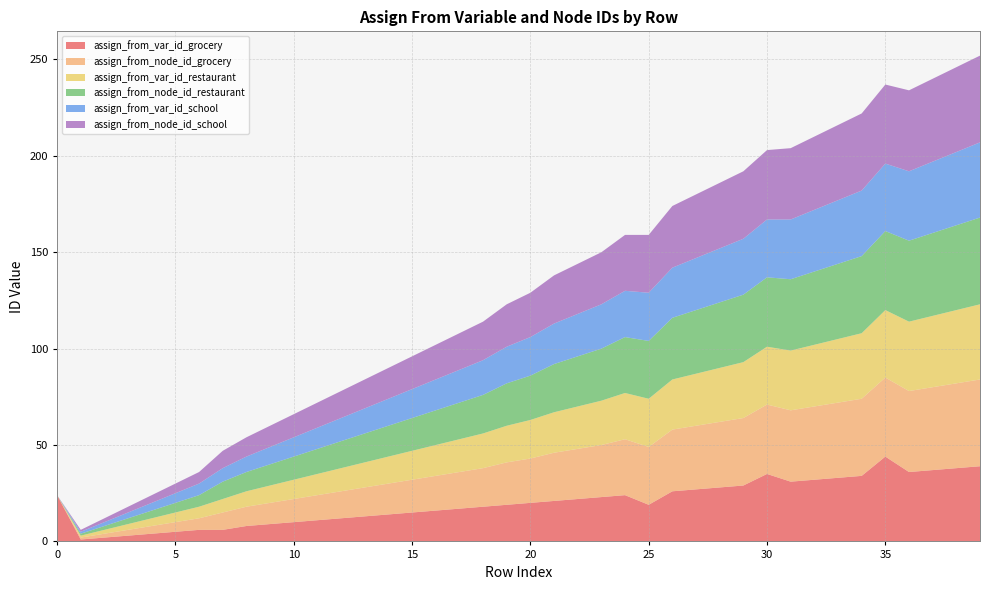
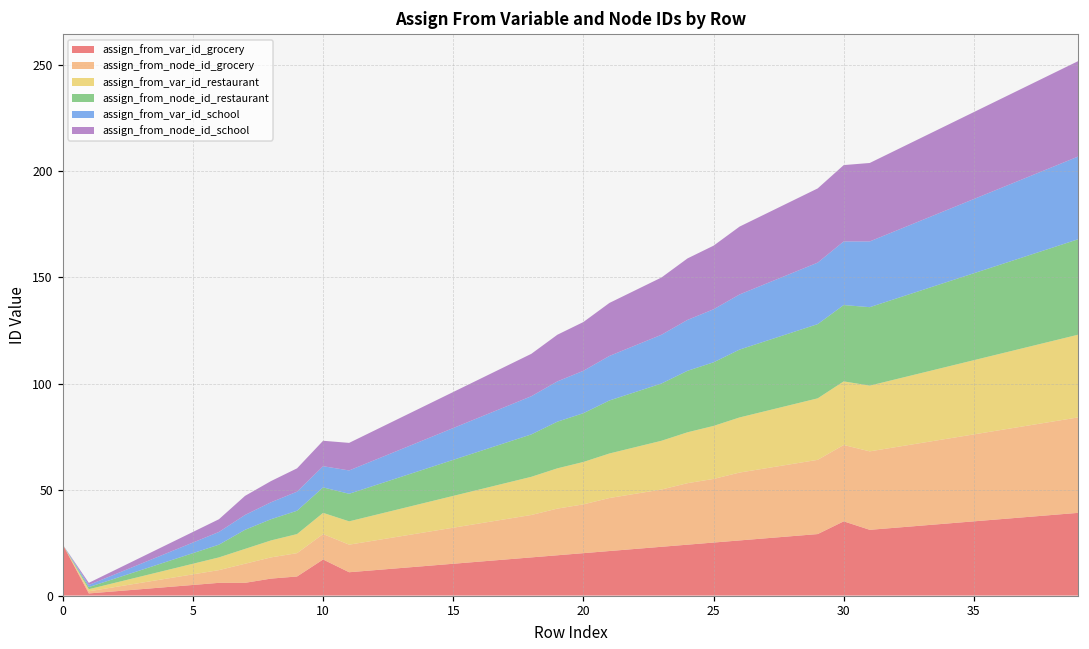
  {
    "assign_from_var_id_grocery": {
      "5": 5,
-     "10": 10,
+     "10": 17,
      "15": 15,
      "20": 20,
-     "25": 19,
+     "25": 25,
      "30": 35,
-     "35": 44
+     "35": 35
    },
    "assign_from_node_id_restaurant": {
      "5": 5,
      "10": 12,
      "15": 17,
      "20": 23,
      "25": 30,
      "30": 36,
      "35": 41
    },
    "assign_from_var_id_school": {
      "5": 5,
      "10": 10,
      "15": 15,
      "20": 20,
      "25": 25,
      "30": 30,
      "35": 35
    },
    "assign_from_node_id_school": {
      "5": 5,
      "10": 12,
      "15": 17,
      "20": 23,
      "25": 30,
      "30": 36,
      "35": 41
    }
  }
